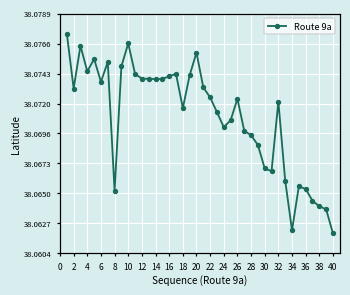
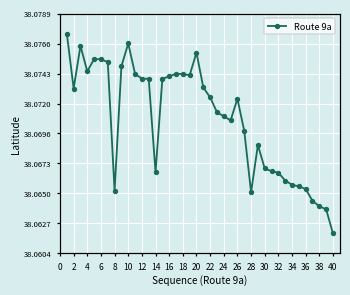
  {
    "2": 38.0731,
    "4": 38.0744,
-   "6": 38.0736,
+   "6": 38.0754,
    "8": 38.0652,
    "10": 38.0766,
    "12": 38.0739,
-   "14": 38.0738,
+   "14": 38.0667,
    "16": 38.0740,
-   "18": 38.0716,
+   "18": 38.0742,
    "20": 38.0759,
    "22": 38.0724,
-   "24": 38.0701,
+   "24": 38.0710,
    "26": 38.0723,
-   "28": 38.0695,
+   "28": 38.0651,
    "30": 38.0670,
-   "32": 38.0721,
-   "34": 38.0622,
+   "32": 38.0666,
+   "34": 38.0657,
    "36": 38.0654,
    "38": 38.0641,
    "40": 38.0620
  }
